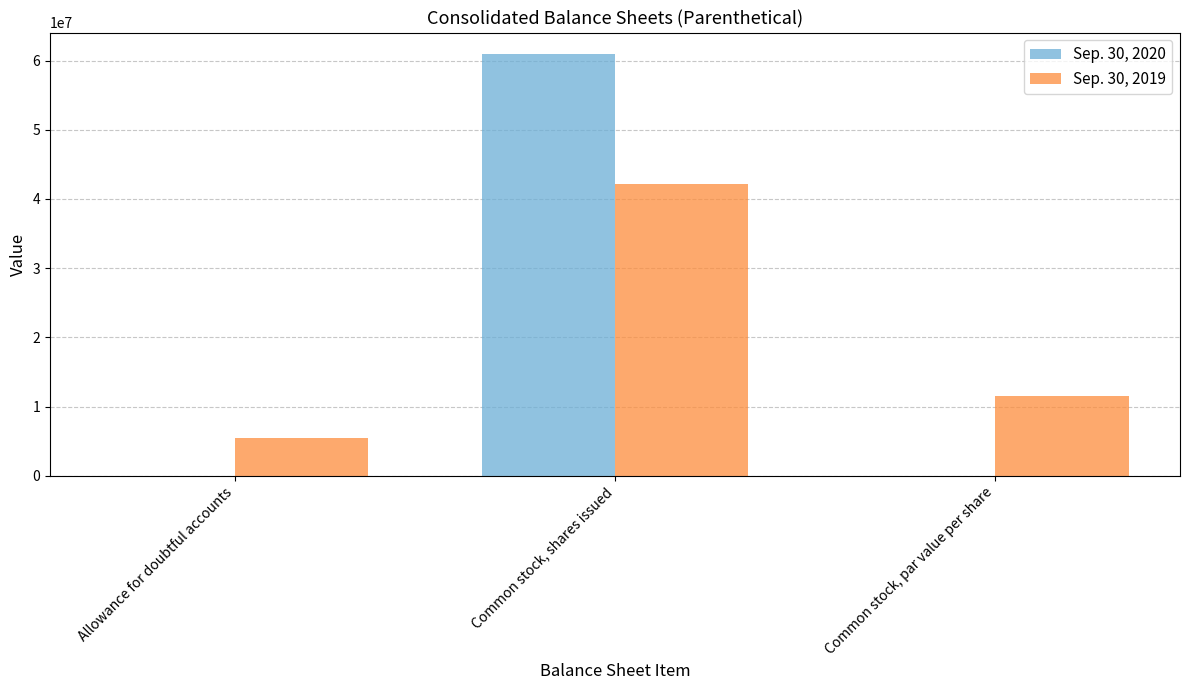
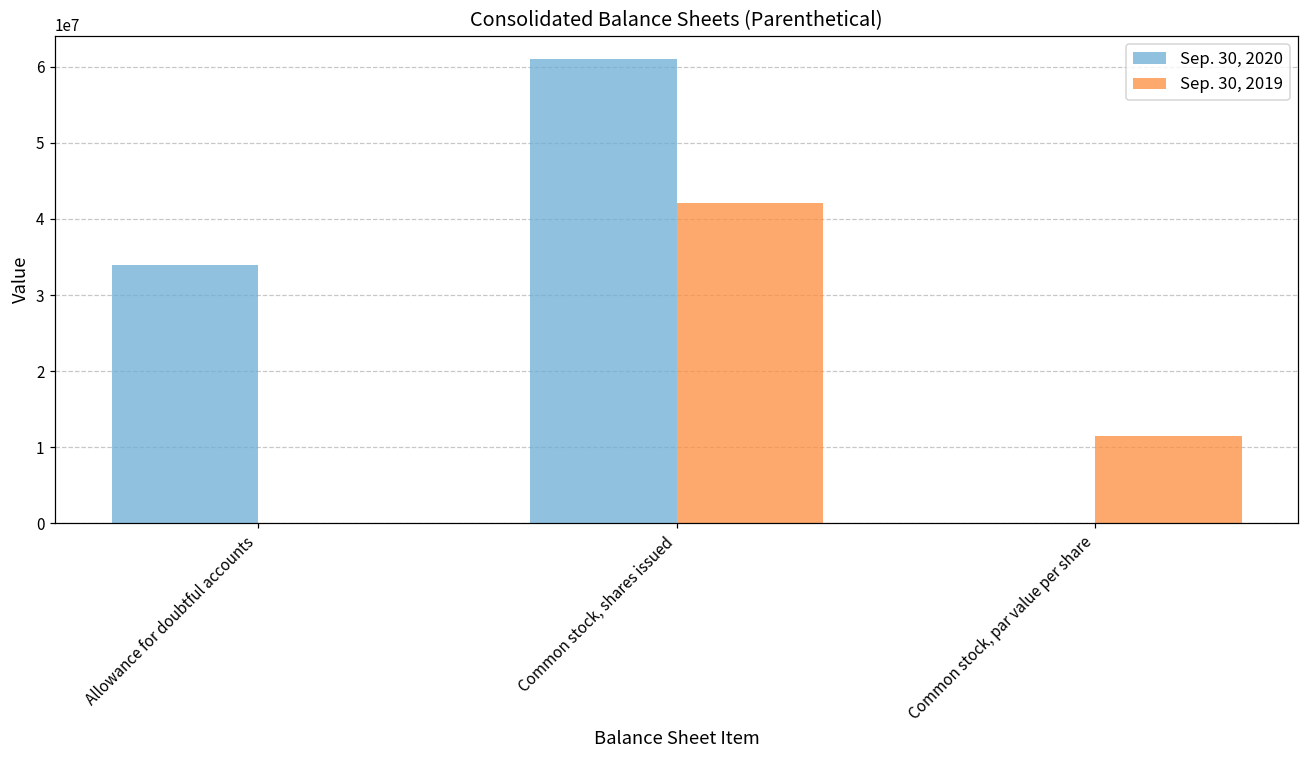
  {
    "Sep. 30, 2020": {
-     "Allowance for doubtful accounts": 0,
+     "Allowance for doubtful accounts": 34000000,
      "Common stock, shares issued": 61000000
    },
    "Sep. 30, 2019": {
-     "Allowance for doubtful accounts": 5000000,
+     "Allowance for doubtful accounts": 0,
      "Common stock, shares issued": 42000000,
      "Common stock, par value per share": 11000000
    }
  }
